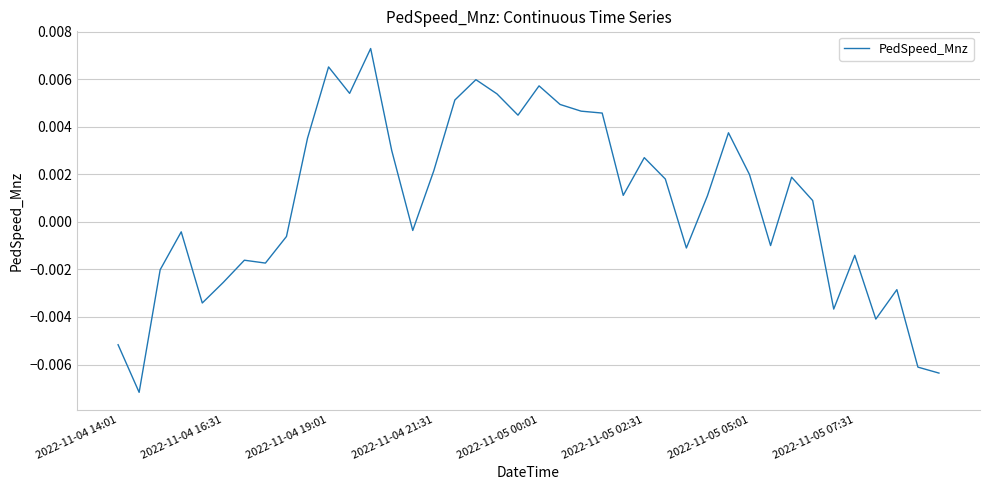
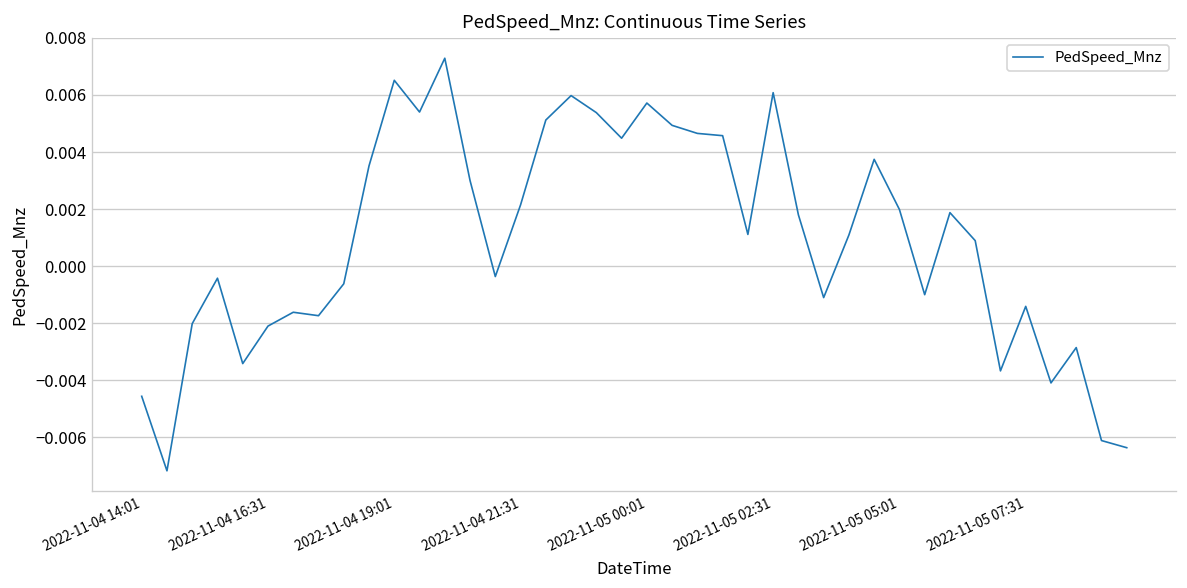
  {
-   "2022-11-04 14:01": -0.0052,
-   "2022-11-04 16:31": -0.0025,
+   "2022-11-04 14:01": -0.0046,
+   "2022-11-04 16:31": -0.0021,
    "2022-11-04 19:01": 0.0065,
    "2022-11-04 21:31": 0.0021,
    "2022-11-05 00:01": 0.0057,
-   "2022-11-05 02:31": 0.0027,
+   "2022-11-05 02:31": 0.0061,
    "2022-11-05 05:01": 0.0020,
    "2022-11-05 07:31": -0.0014
  }
